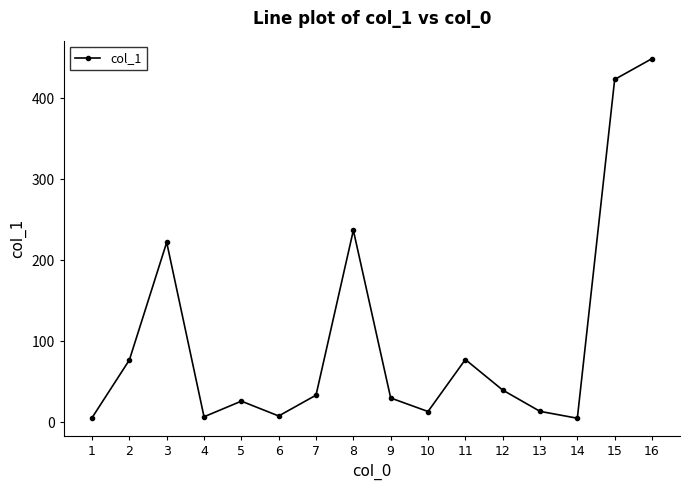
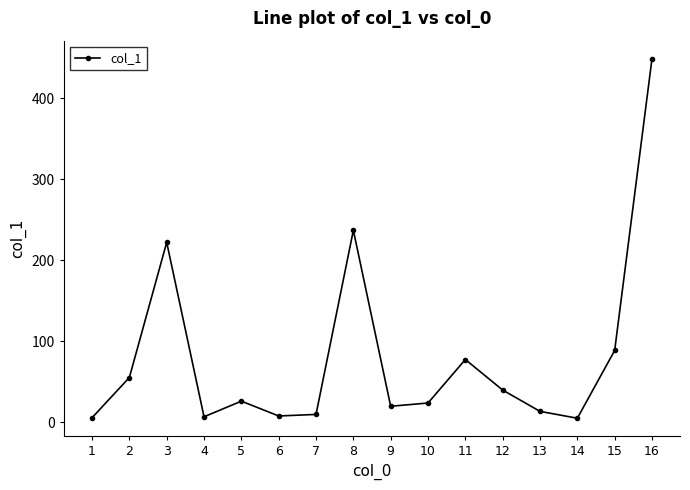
  {
    "1": 10,
-   "2": 80,
+   "2": 60,
    "3": 220,
    "4": 10,
    "5": 30,
    "6": 10,
-   "7": 30,
+   "7": 10,
    "8": 240,
-   "9": 30,
-   "10": 10,
+   "9": 20,
+   "10": 20,
    "11": 80,
    "12": 40,
    "13": 10,
    "14": 0,
-   "15": 420,
+   "15": 90,
    "16": 450
  }
